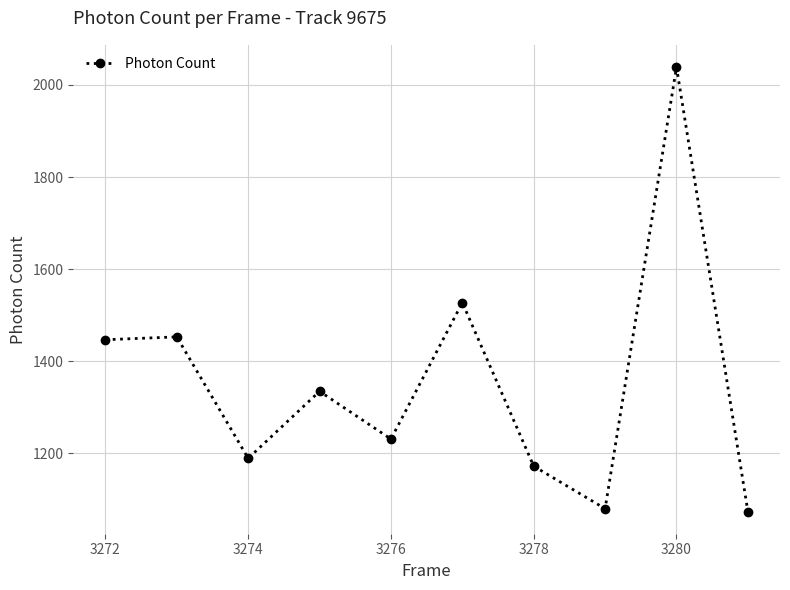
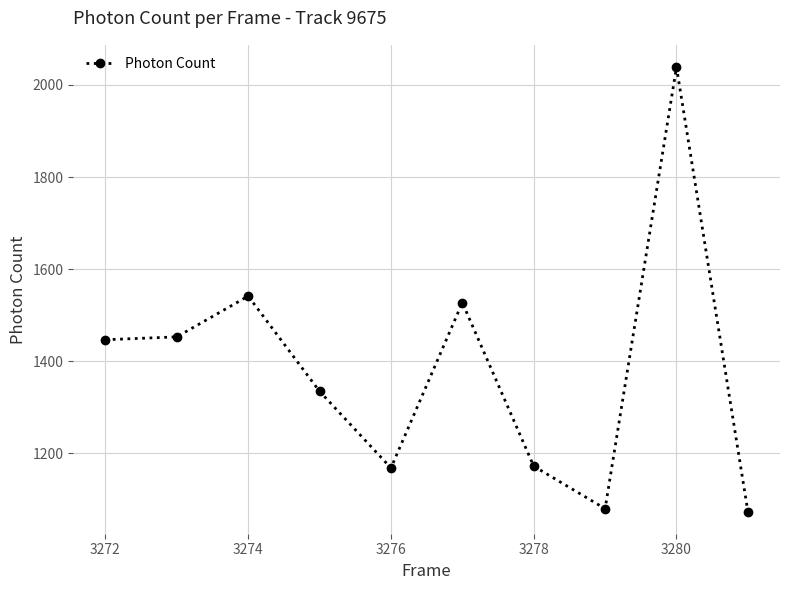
  {
    "3272": 1450,
-   "3274": 1190,
-   "3276": 1230,
+   "3274": 1540,
+   "3276": 1170,
    "3278": 1170,
    "3280": 2040
  }
